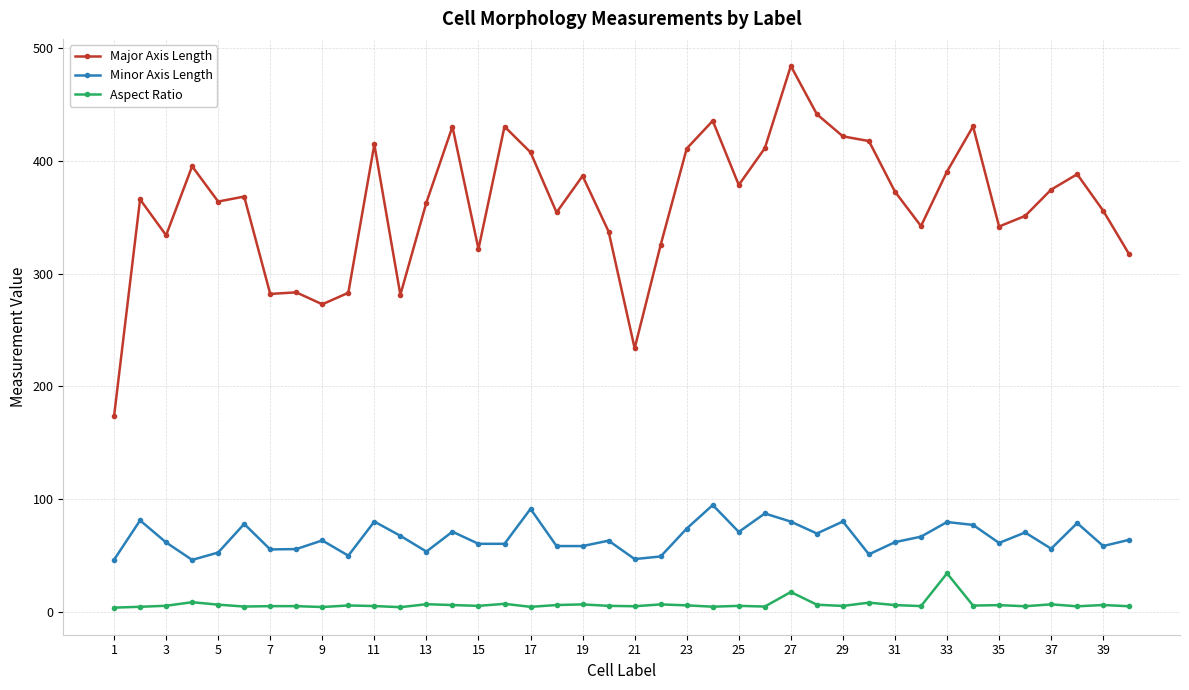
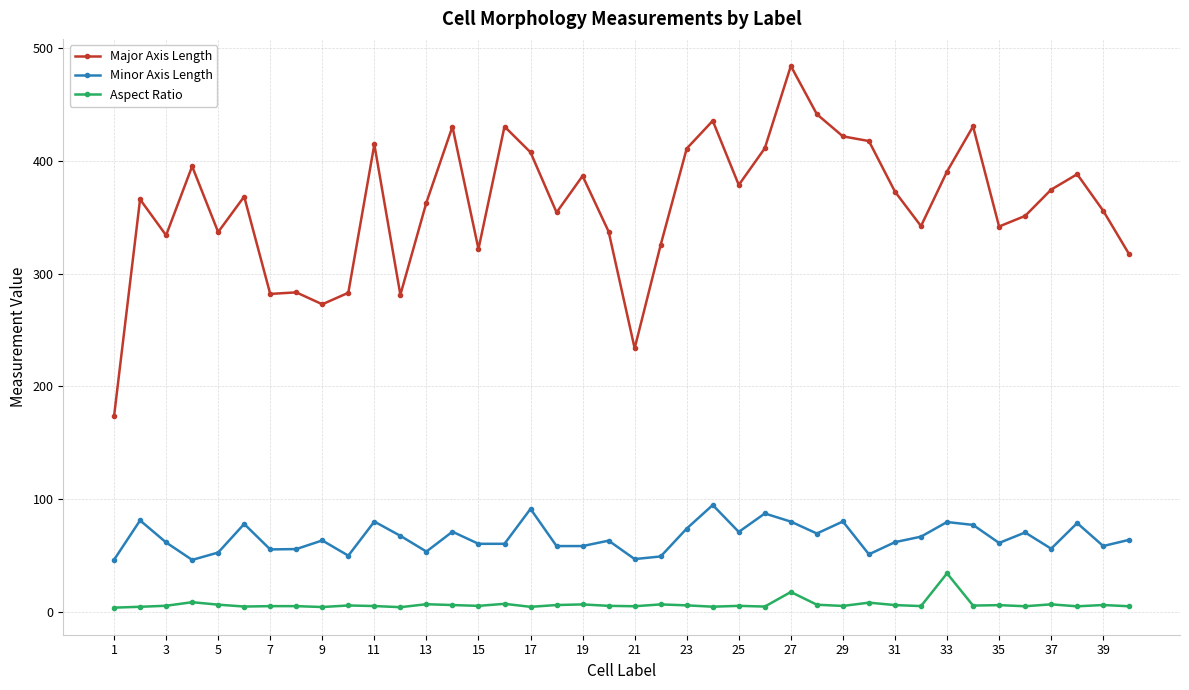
  {
    "Major Axis Length": {
      "1": 173,
      "3": 334,
-     "5": 364,
+     "5": 337,
      "7": 282,
      "9": 273,
      "11": 414,
      "13": 363,
      "15": 322,
      "17": 407,
      "19": 387,
      "21": 234,
      "23": 411,
      "25": 379,
      "27": 484,
      "29": 422,
      "31": 373,
      "33": 390,
      "35": 342,
      "37": 374,
      "39": 356
    },
    "Minor Axis Length": {
      "1": 46,
      "3": 62,
      "5": 53,
      "7": 55,
      "9": 63,
      "11": 80,
      "13": 53,
      "15": 60,
      "17": 91,
      "19": 58,
      "21": 47,
      "23": 74,
      "25": 71,
      "27": 80,
      "29": 80,
      "31": 62,
      "33": 80,
      "35": 61,
      "37": 56,
      "39": 58
    },
    "Aspect Ratio": {
      "1": 4,
      "3": 5,
      "5": 6,
      "7": 5,
      "9": 4,
      "11": 5,
      "13": 7,
      "15": 5,
      "17": 4,
      "19": 7,
      "21": 5,
      "23": 6,
      "25": 5,
      "27": 18,
      "29": 5,
      "31": 6,
      "33": 34,
      "35": 6,
      "37": 7,
      "39": 6
    }
  }
